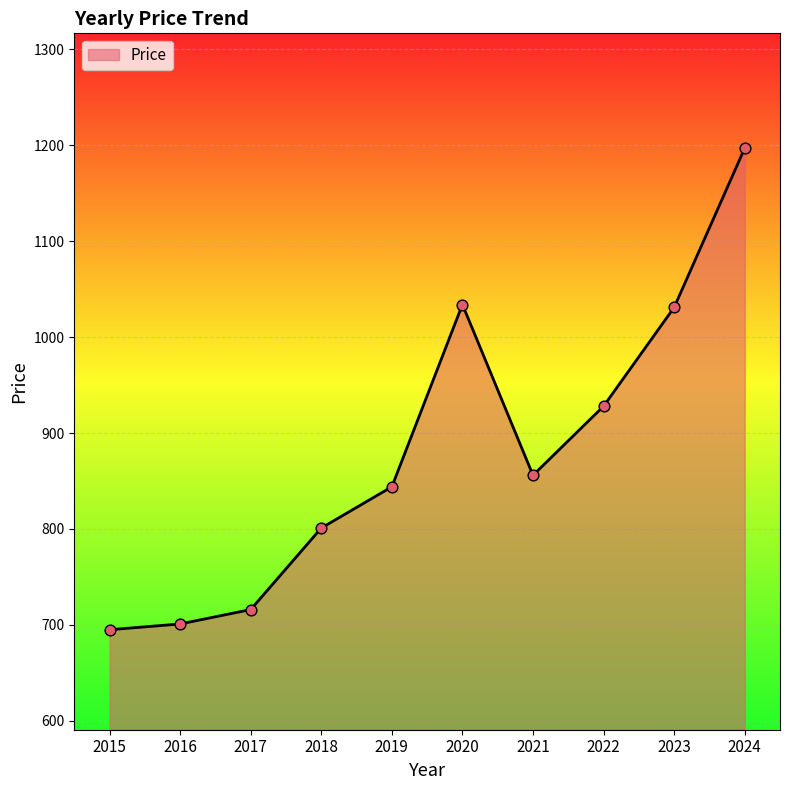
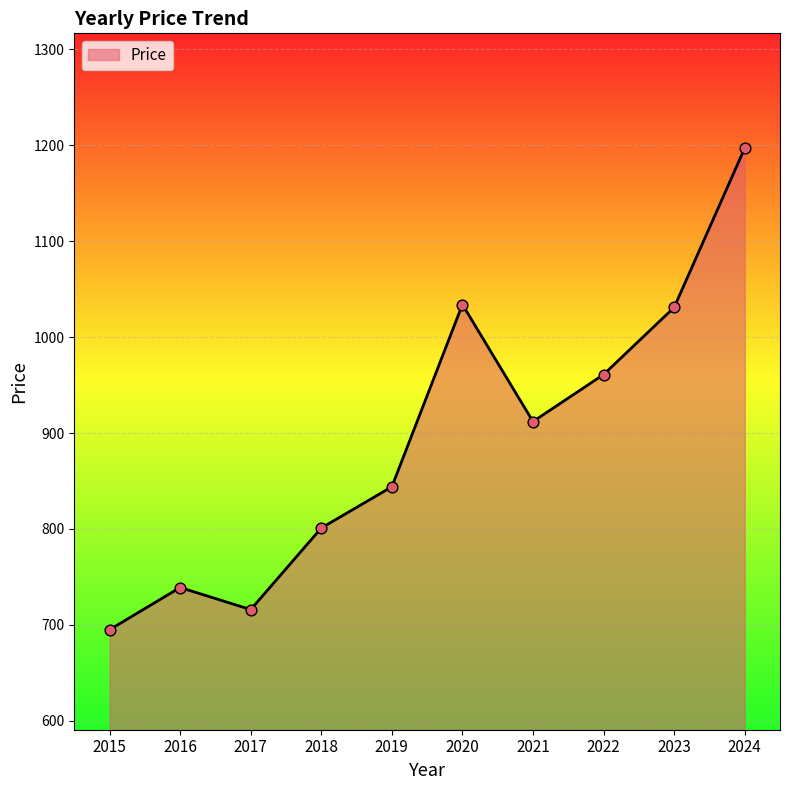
  {
    "2015": 700,
-   "2016": 700,
+   "2016": 740,
    "2017": 720,
    "2018": 800,
    "2019": 840,
    "2020": 1030,
-   "2021": 860,
-   "2022": 930,
+   "2021": 910,
+   "2022": 960,
    "2023": 1030,
    "2024": 1200
  }
